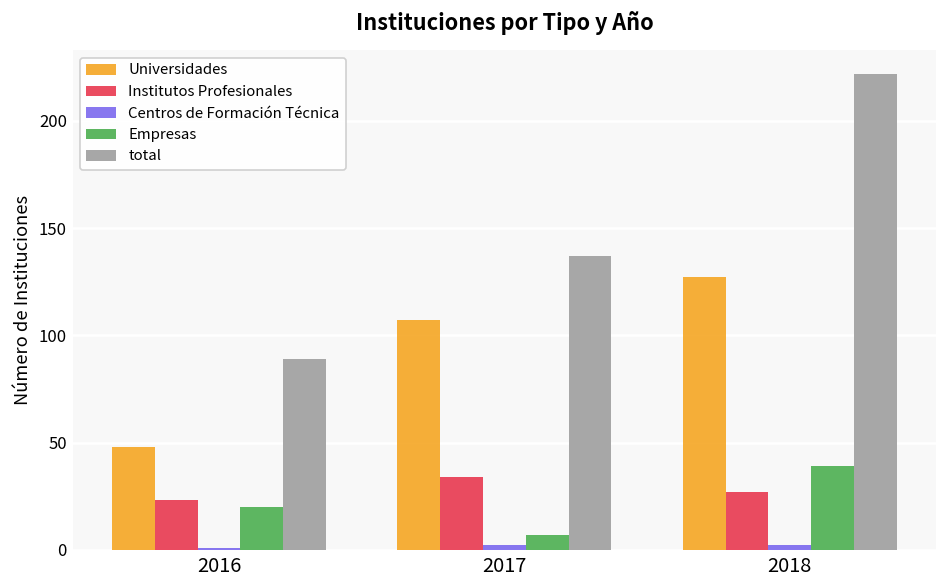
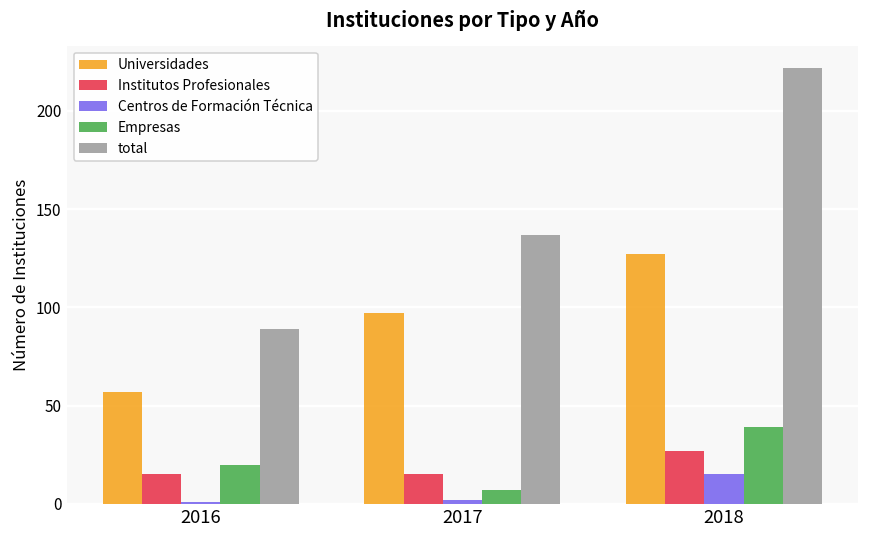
  {
    "Universidades": {
-     "2016": 48,
-     "2017": 107,
+     "2016": 57,
+     "2017": 97,
      "2018": 127
    },
    "Institutos Profesionales": {
-     "2016": 23,
-     "2017": 34,
+     "2016": 15,
+     "2017": 15,
      "2018": 27
    },
    "Centros de Formación Técnica": {
      "2017": 2,
-     "2018": 2
+     "2018": 15
    },
    "Empresas": {
      "2016": 20,
      "2017": 7,
      "2018": 39
    },
    "total": {
      "2016": 89,
      "2017": 137,
      "2018": 222
    }
  }
